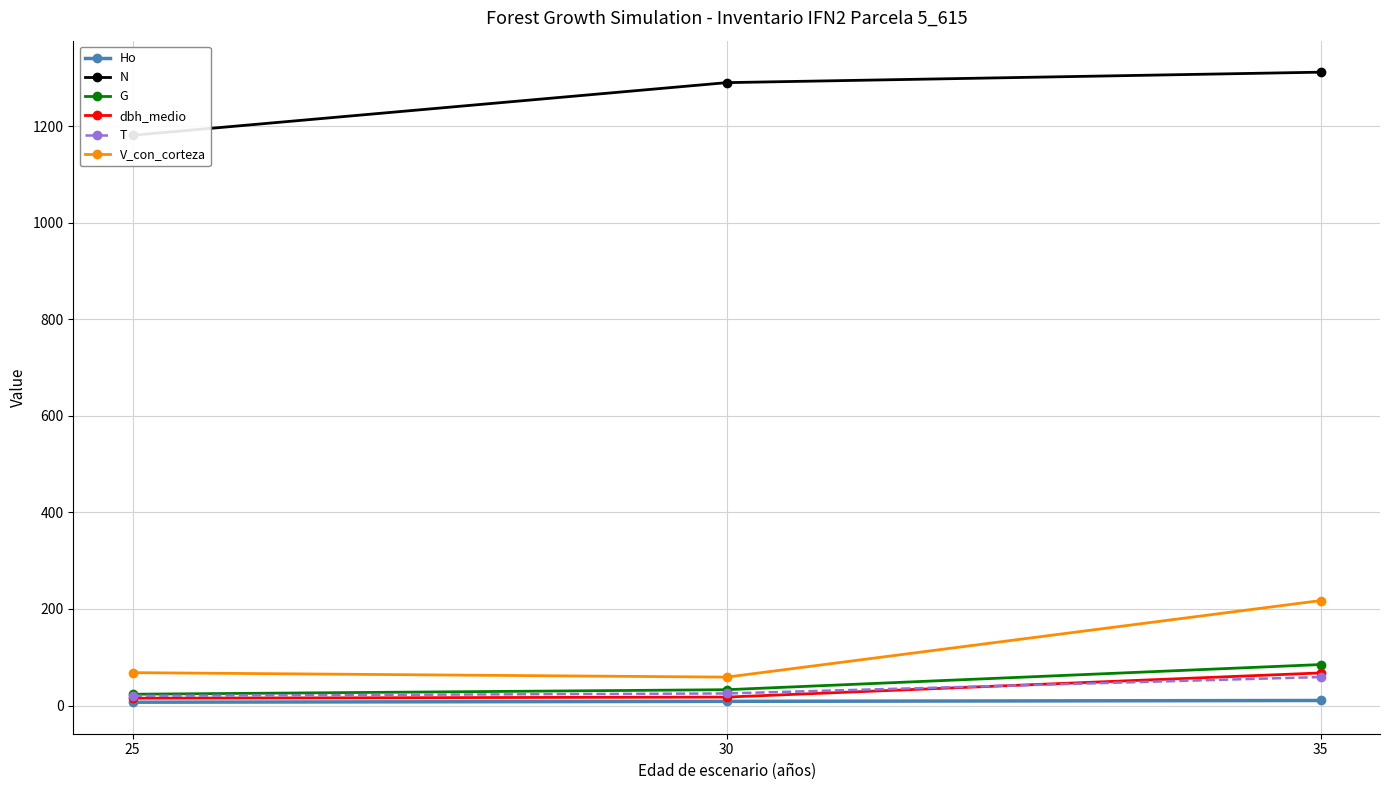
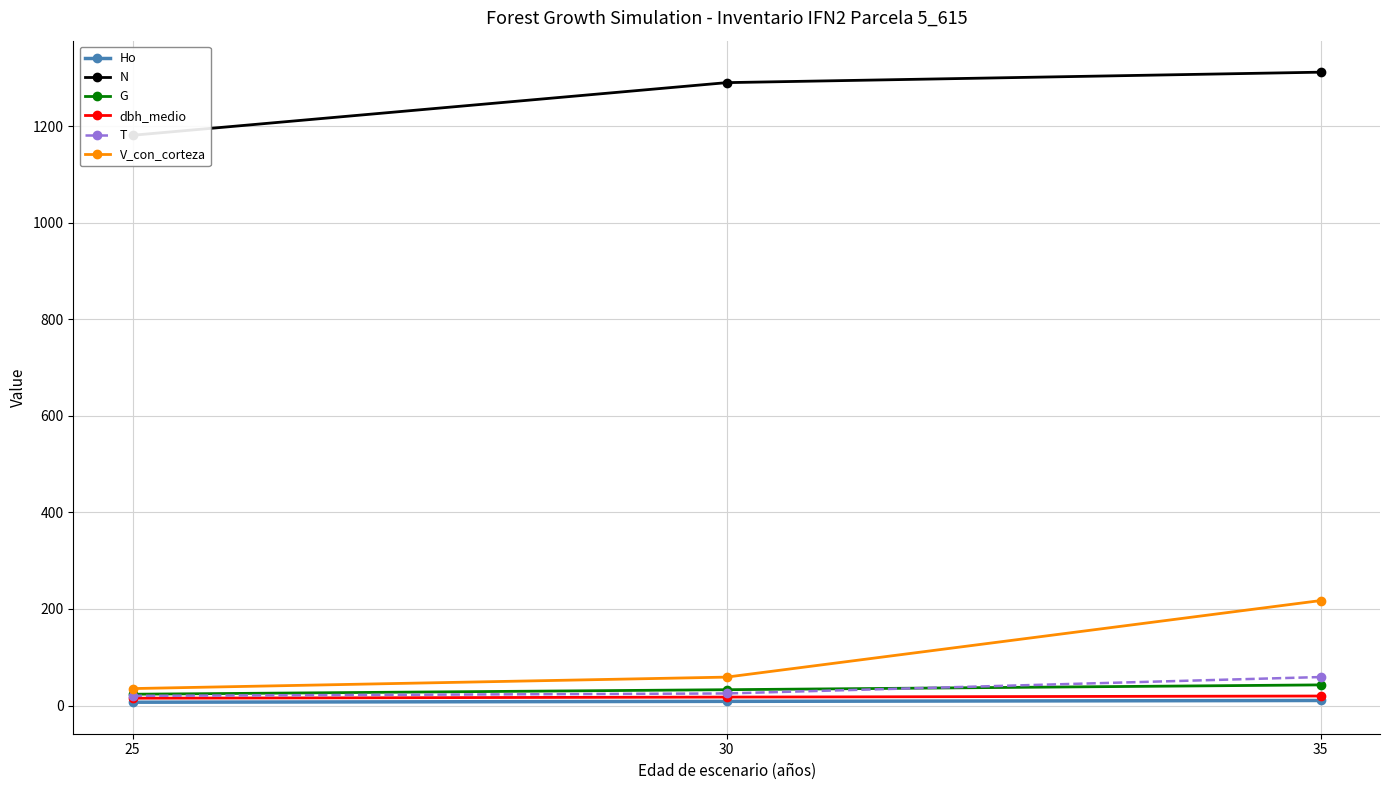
  {
    "Ho": {
      "25": 10,
      "30": 10,
      "35": 10
    },
    "N": {
      "30": 1290,
      "35": 1310
    },
    "G": {
      "30": 30,
-     "35": 80
+     "35": 40
    },
    "dbh_medio": {
      "30": 20,
-     "35": 70
+     "35": 20
    },
    "T": {
      "30": 30,
      "35": 60
    },
    "V_con_corteza": {
-     "25": 70,
+     "25": 40,
      "30": 60,
      "35": 220
    }
  }
